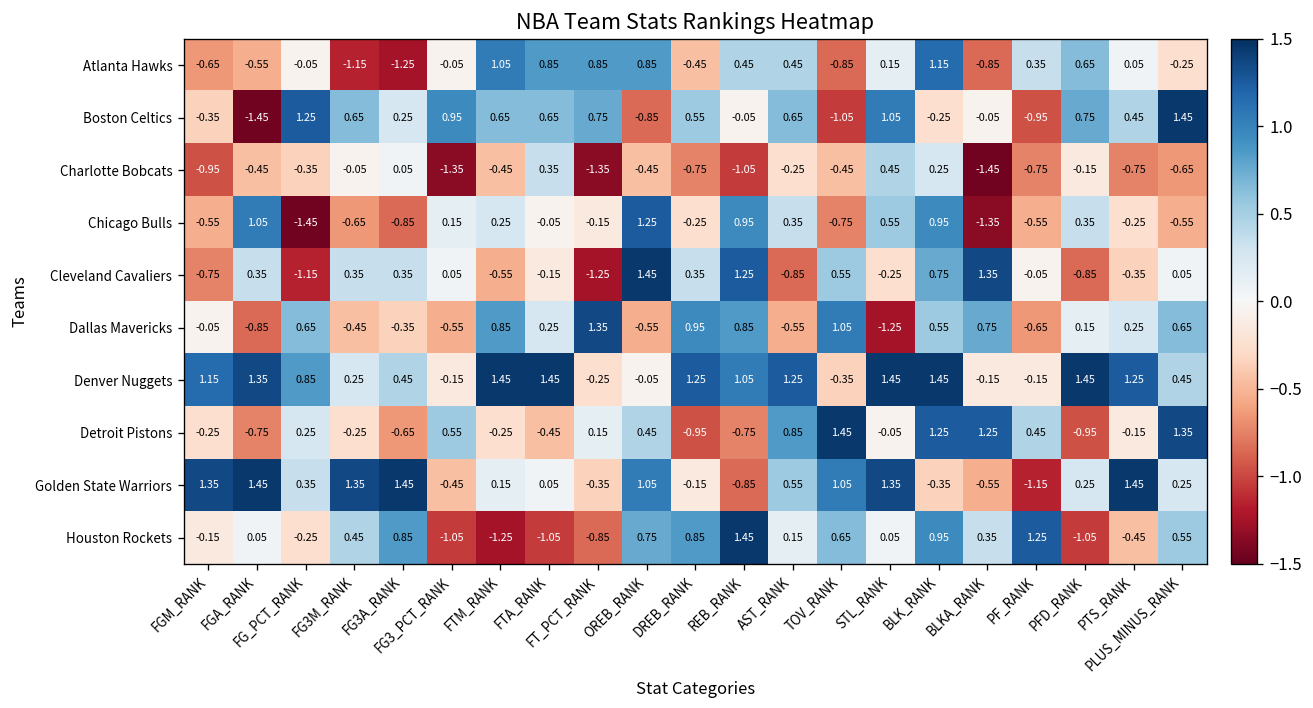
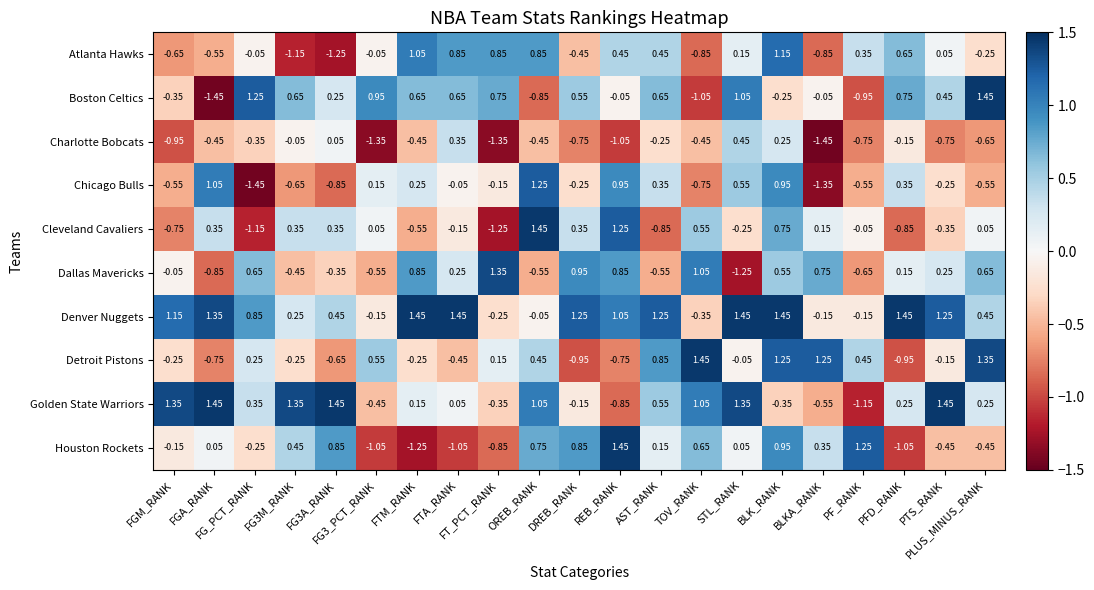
  {
    "Cleveland Cavaliers": {
      "FGM_RANK": -0.75,
      "FGA_RANK": 0.35,
      "FG_PCT_RANK": -1.15,
      "FG3M_RANK": 0.35,
      "FG3A_RANK": 0.35,
      "FG3_PCT_RANK": 0.05,
      "FTM_RANK": -0.55,
      "FTA_RANK": -0.15,
      "FT_PCT_RANK": -1.25,
      "OREB_RANK": 1.45,
      "DREB_RANK": 0.35,
      "REB_RANK": 1.25,
      "AST_RANK": -0.85,
      "TOV_RANK": 0.55,
      "STL_RANK": -0.25,
      "BLK_RANK": 0.75,
-     "BLKA_RANK": 1.35,
+     "BLKA_RANK": 0.15,
      "PF_RANK": -0.05,
      "PFD_RANK": -0.85,
      "PTS_RANK": -0.35,
      "PLUS_MINUS_RANK": 0.05
    },
    "Houston Rockets": {
      "FGM_RANK": -0.15,
      "FGA_RANK": 0.05,
      "FG_PCT_RANK": -0.25,
      "FG3M_RANK": 0.45,
      "FG3A_RANK": 0.85,
      "FG3_PCT_RANK": -1.05,
      "FTM_RANK": -1.25,
      "FTA_RANK": -1.05,
      "FT_PCT_RANK": -0.85,
      "OREB_RANK": 0.75,
      "DREB_RANK": 0.85,
      "REB_RANK": 1.45,
      "AST_RANK": 0.15,
      "TOV_RANK": 0.65,
      "STL_RANK": 0.05,
      "BLK_RANK": 0.95,
      "BLKA_RANK": 0.35,
      "PF_RANK": 1.25,
      "PFD_RANK": -1.05,
      "PTS_RANK": -0.45,
-     "PLUS_MINUS_RANK": 0.55
+     "PLUS_MINUS_RANK": -0.45
    }
  }
